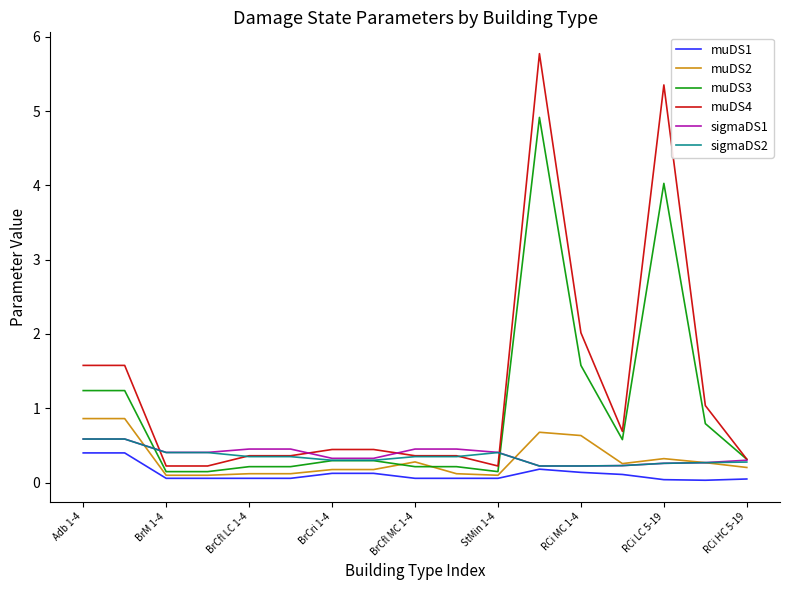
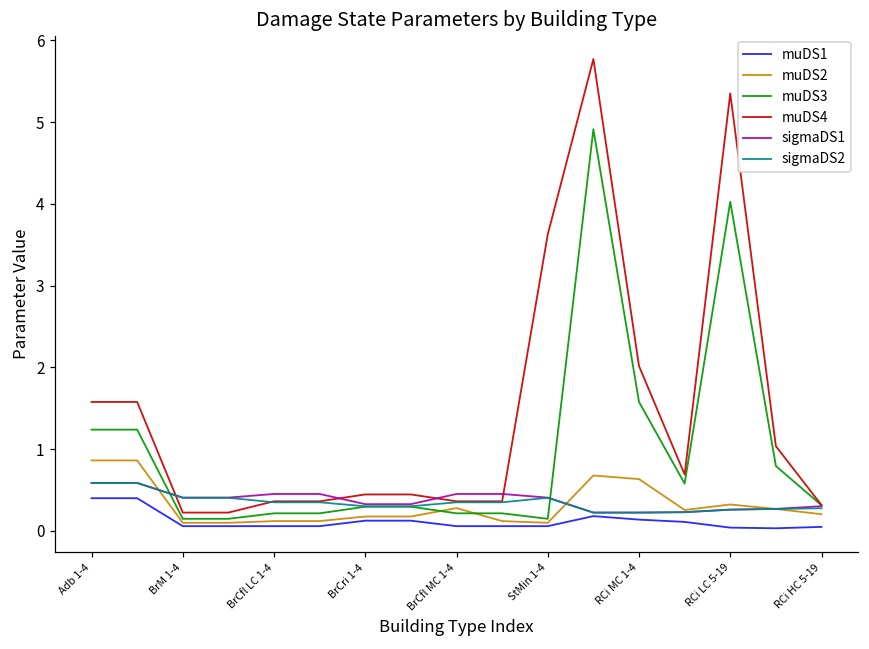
  {
    "muDS1": {
      "Adb 1-4": 0.4,
      "BrM 1-4": 0.1,
      "BrCfl LC 1-4": 0.1,
      "BrCri 1-4": 0.1,
      "BrCfl MC 1-4": 0.1,
      "StMin 1-4": 0.1,
      "RCi MC 1-4": 0.1,
      "RCi LC 5-19": 0.0,
      "RCi HC 5-19": 0.0
    },
    "muDS2": {
      "Adb 1-4": 0.9,
      "BrM 1-4": 0.1,
      "BrCfl LC 1-4": 0.1,
      "BrCri 1-4": 0.2,
      "BrCfl MC 1-4": 0.3,
      "StMin 1-4": 0.1,
      "RCi MC 1-4": 0.6,
      "RCi LC 5-19": 0.3,
      "RCi HC 5-19": 0.2
    },
    "muDS3": {
      "Adb 1-4": 1.2,
      "BrM 1-4": 0.1,
      "BrCfl LC 1-4": 0.2,
      "BrCfl MC 1-4": 0.2,
      "StMin 1-4": 0.1,
      "RCi MC 1-4": 1.6,
      "RCi LC 5-19": 4.0
    },
    "muDS4": {
      "Adb 1-4": 1.6,
      "BrM 1-4": 0.2,
      "BrCri 1-4": 0.4,
-     "StMin 1-4": 0.2,
+     "StMin 1-4": 3.6,
      "RCi MC 1-4": 2.0,
      "RCi LC 5-19": 5.4
    },
    "sigmaDS1": {
      "BrCfl LC 1-4": 0.5,
      "BrCfl MC 1-4": 0.5
    }
  }
